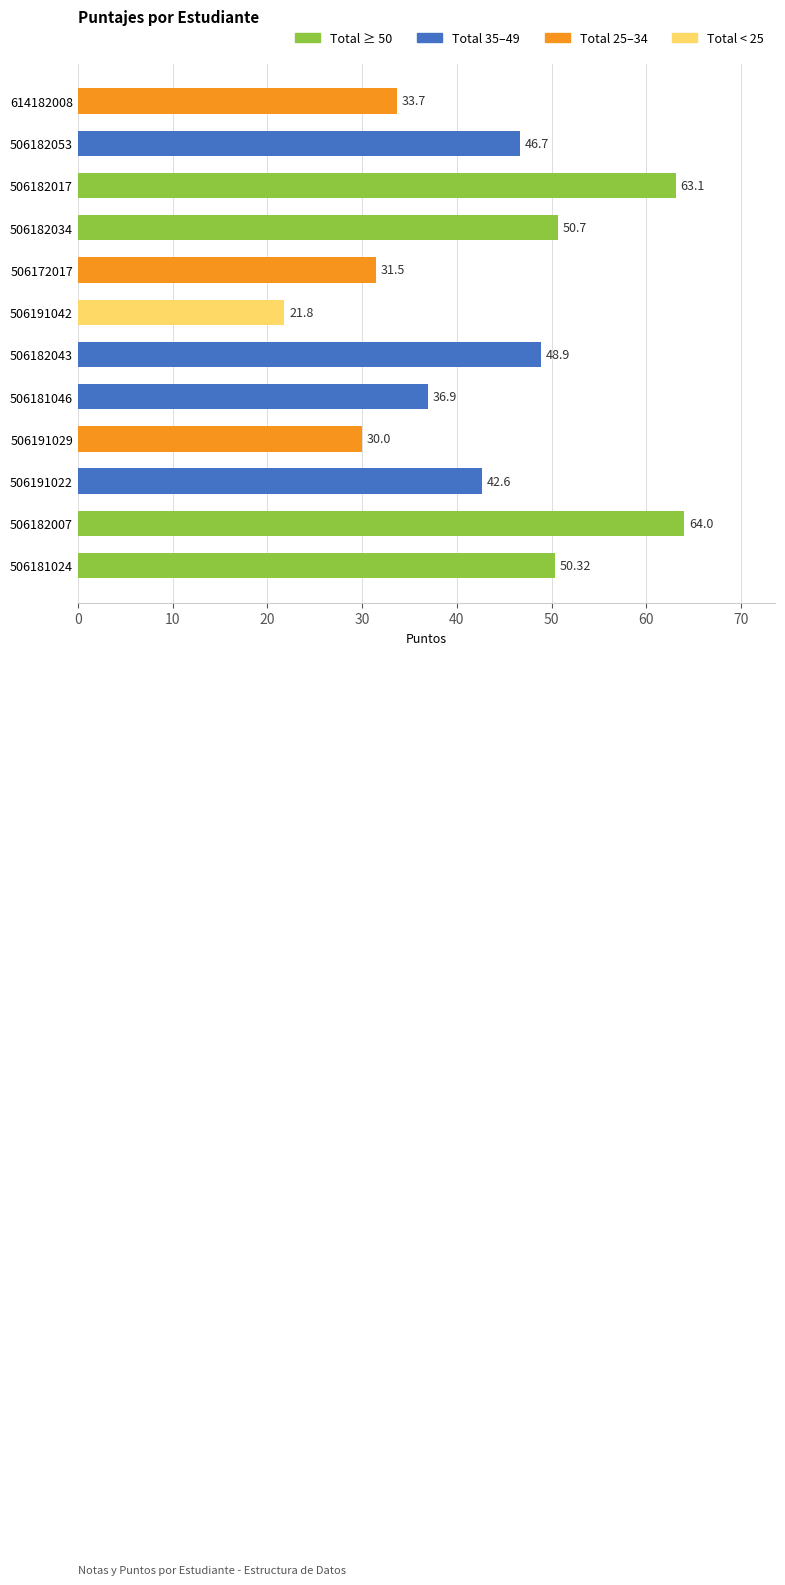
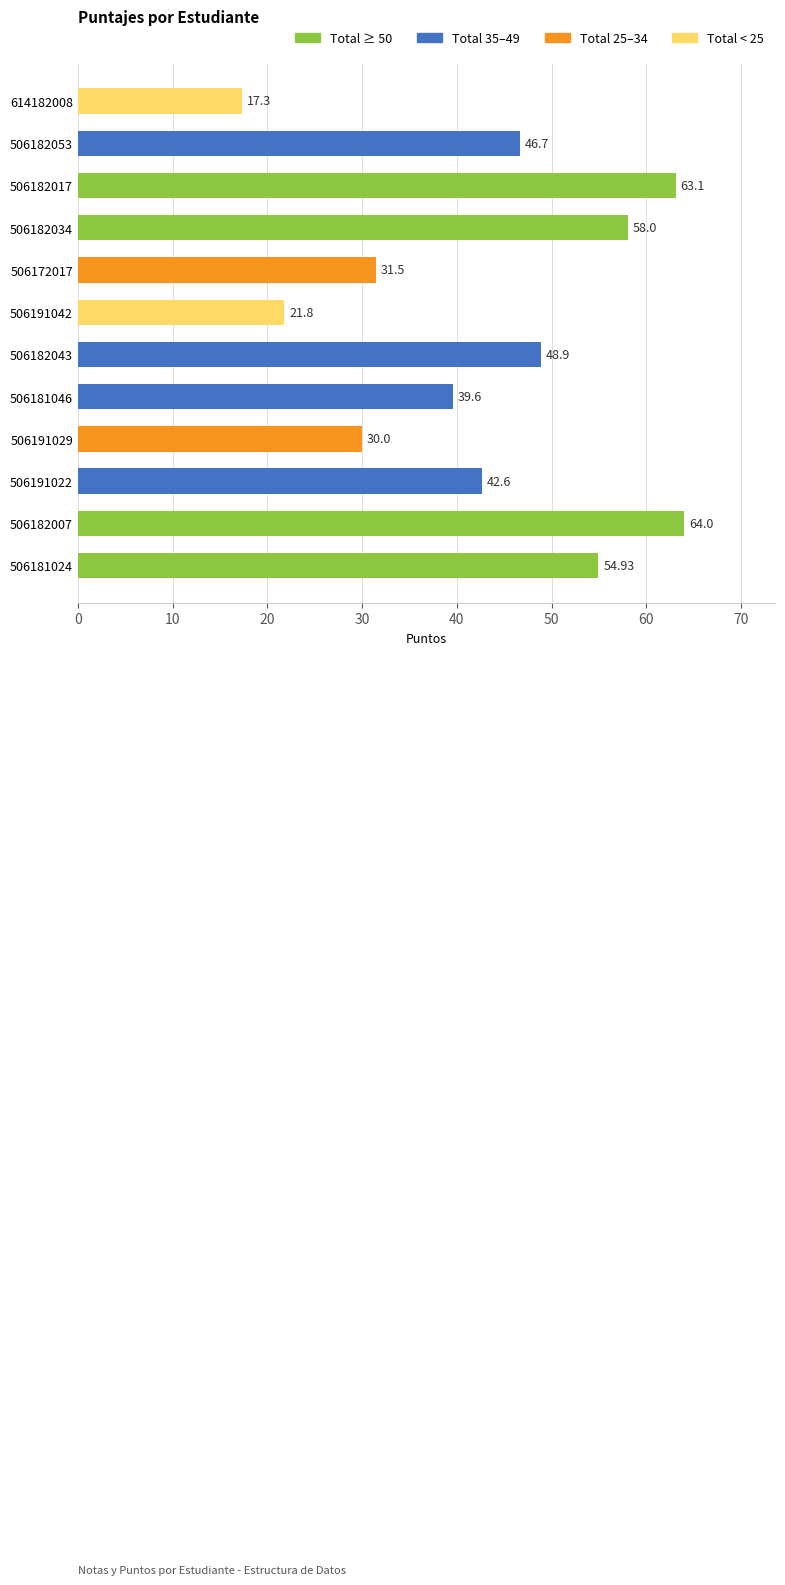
  {
-   "614182008": 33.7,
+   "614182008": 17.3,
    "506182053": 46.7,
    "506182017": 63.1,
-   "506182034": 50.7,
+   "506182034": 58.0,
    "506172017": 31.5,
    "506191042": 21.8,
    "506182043": 48.9,
-   "506181046": 36.9,
+   "506181046": 39.6,
    "506191029": 30.0,
    "506191022": 42.6,
    "506182007": 64.0,
-   "506181024": 50.32
+   "506181024": 54.93
  }
